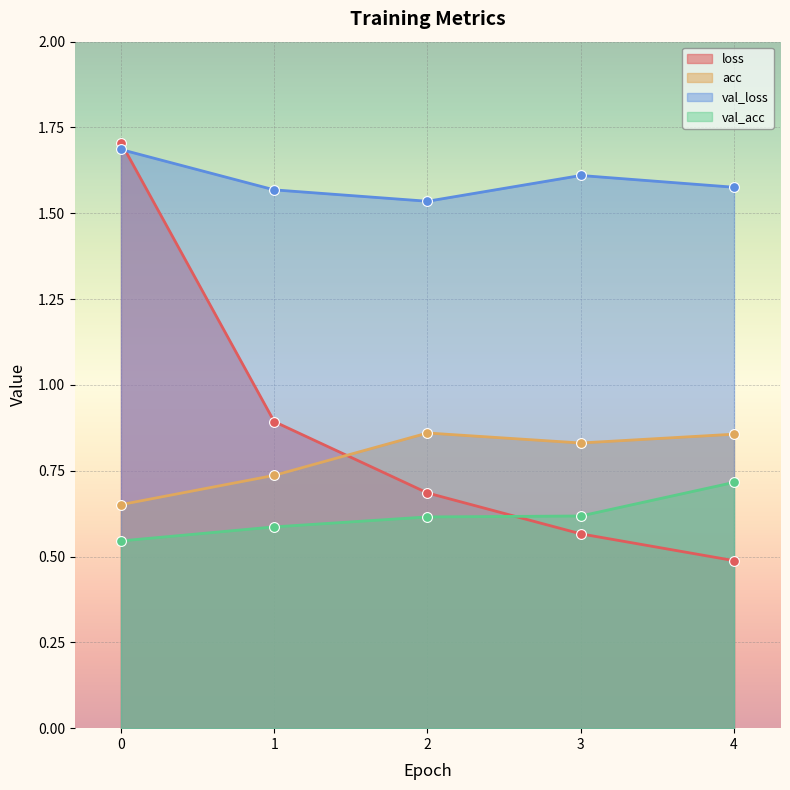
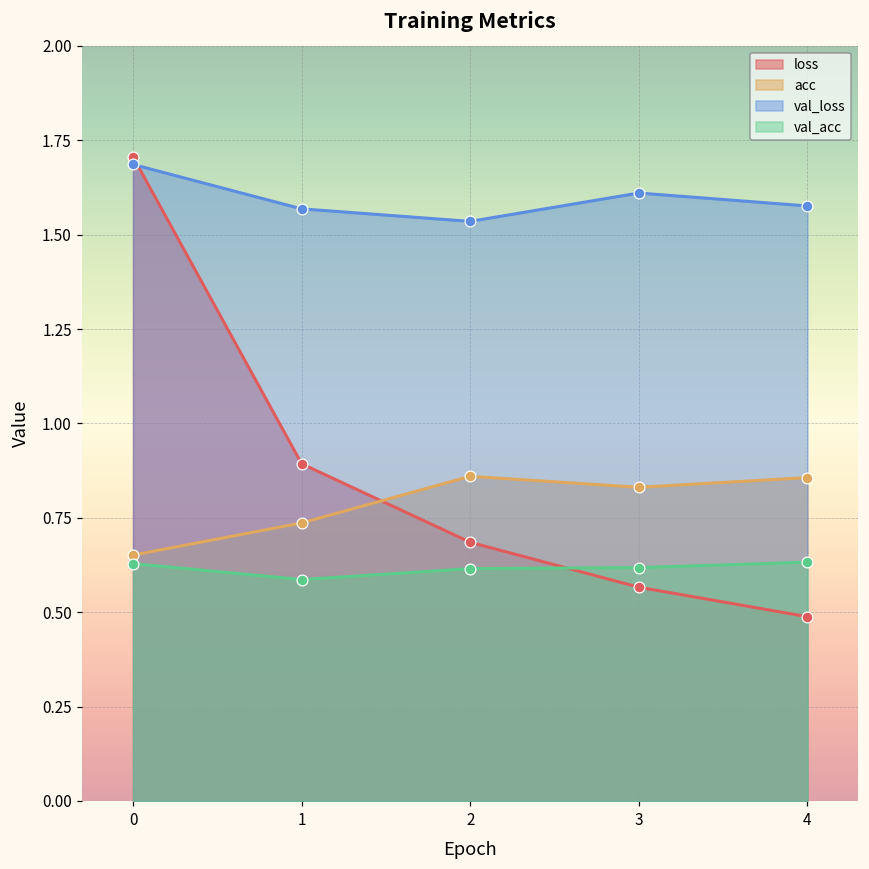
  {
    "loss": {
      "0": 1.71,
      "1": 0.89,
      "2": 0.69,
      "3": 0.57,
      "4": 0.49
    },
    "acc": {
      "0": 0.65,
      "1": 0.74,
      "2": 0.86,
      "3": 0.83,
      "4": 0.86
    },
    "val_loss": {
      "0": 1.69,
      "1": 1.57,
      "2": 1.54,
      "3": 1.61,
      "4": 1.58
    },
    "val_acc": {
-     "0": 0.55,
+     "0": 0.63,
      "1": 0.59,
      "2": 0.62,
      "3": 0.62,
-     "4": 0.72
+     "4": 0.63
    }
  }
